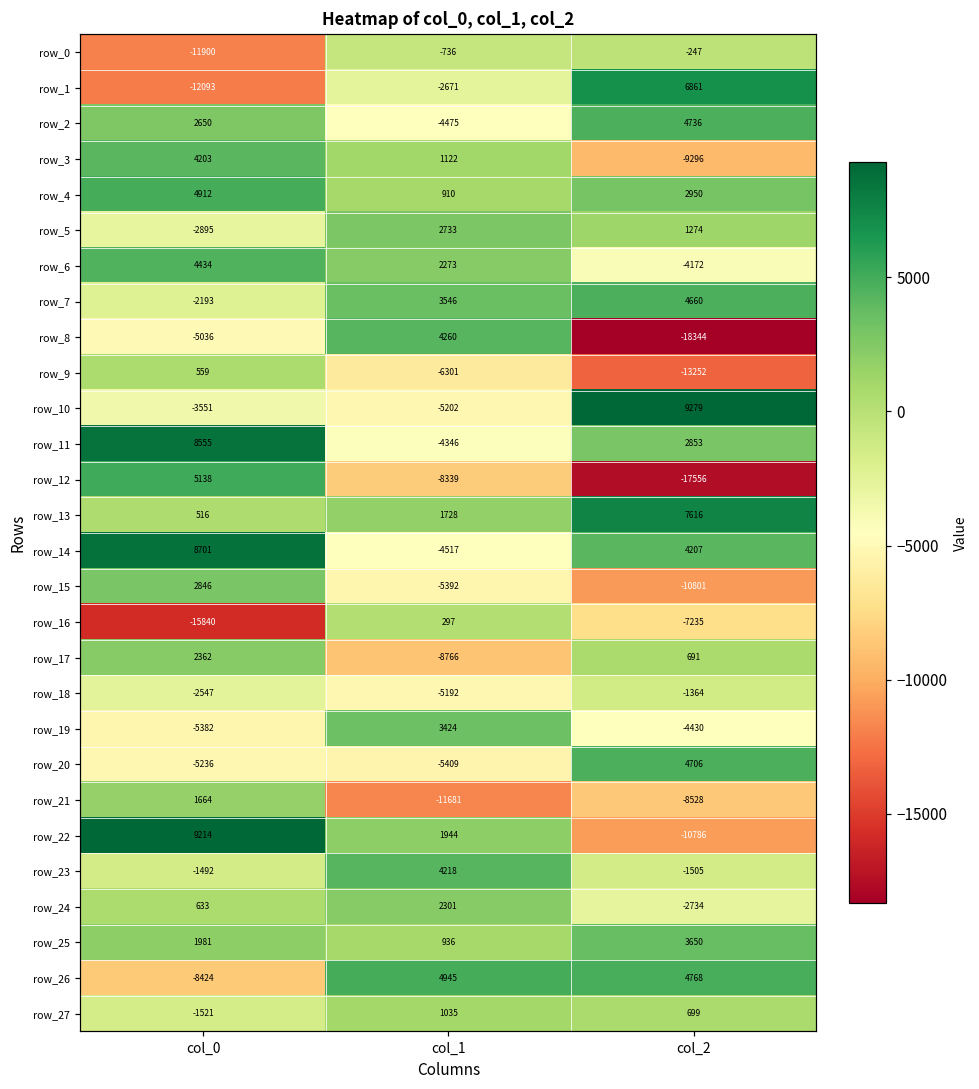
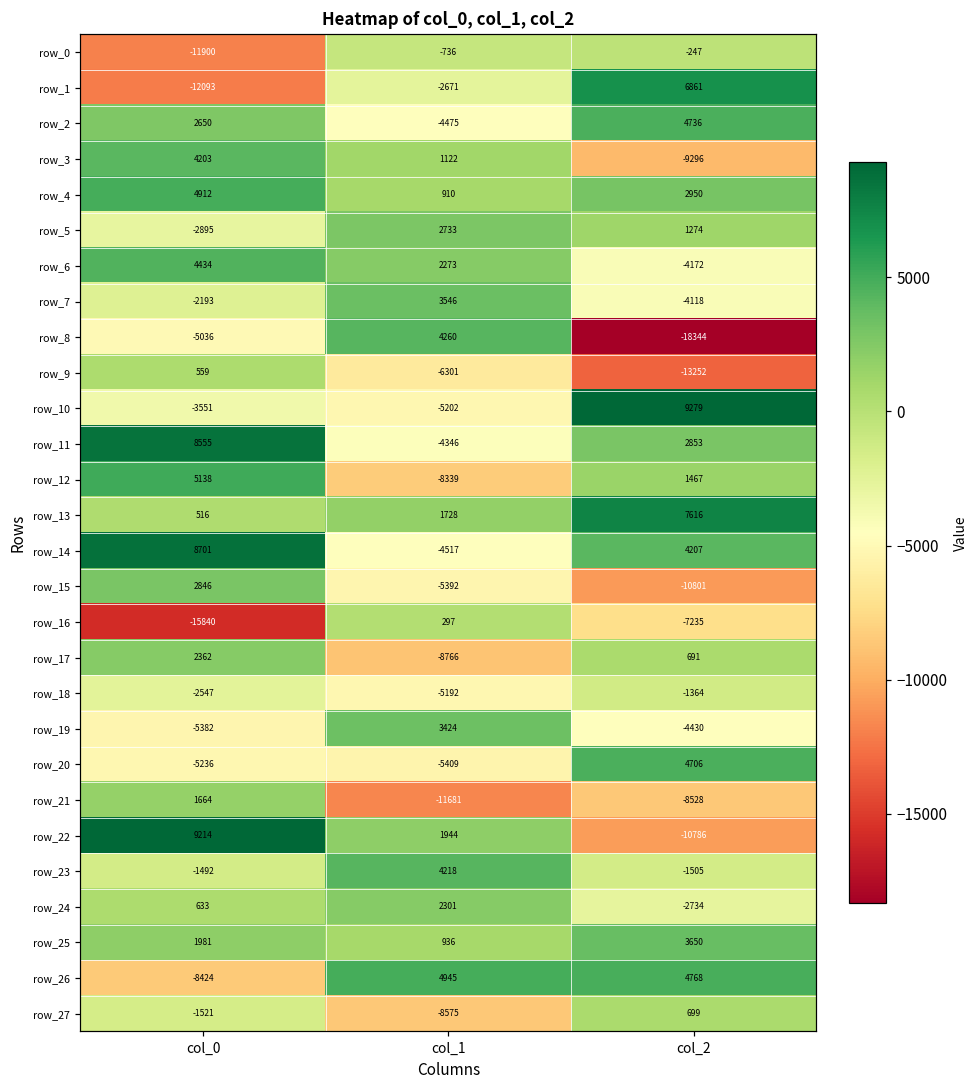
  {
    "row_0": {
      "col_0": -11900,
      "col_1": -736,
      "col_2": -247
    },
    "row_1": {
      "col_0": -12093,
      "col_1": -2671,
      "col_2": 6861
    },
    "row_2": {
      "col_0": 2650,
      "col_1": -4475,
      "col_2": 4736
    },
    "row_3": {
      "col_0": 4203,
      "col_1": 1122,
      "col_2": -9296
    },
    "row_4": {
      "col_0": 4912,
      "col_1": 910,
      "col_2": 2950
    },
    "row_5": {
      "col_0": -2895,
      "col_1": 2733,
      "col_2": 1274
    },
    "row_6": {
      "col_0": 4434,
      "col_1": 2273,
      "col_2": -4172
    },
    "row_7": {
      "col_0": -2193,
      "col_1": 3546,
-     "col_2": 4660
+     "col_2": -4118
    },
    "row_8": {
      "col_0": -5036,
      "col_1": 4260,
      "col_2": -18344
    },
    "row_9": {
      "col_0": 559,
      "col_1": -6301,
      "col_2": -13252
    },
    "row_10": {
      "col_0": -3551,
      "col_1": -5202,
      "col_2": 9279
    },
    "row_11": {
      "col_0": 8555,
      "col_1": -4346,
      "col_2": 2853
    },
    "row_12": {
      "col_0": 5138,
      "col_1": -8339,
-     "col_2": -17556
+     "col_2": 1467
    },
    "row_13": {
      "col_0": 516,
      "col_1": 1728,
      "col_2": 7616
    },
    "row_14": {
      "col_0": 8701,
      "col_1": -4517,
      "col_2": 4207
    },
    "row_15": {
      "col_0": 2846,
      "col_1": -5392,
      "col_2": -10801
    },
    "row_16": {
      "col_0": -15840,
      "col_1": 297,
      "col_2": -7235
    },
    "row_17": {
      "col_0": 2362,
      "col_1": -8766,
      "col_2": 691
    },
    "row_18": {
      "col_0": -2547,
      "col_1": -5192,
      "col_2": -1364
    },
    "row_19": {
      "col_0": -5382,
      "col_1": 3424,
      "col_2": -4430
    },
    "row_20": {
      "col_0": -5236,
      "col_1": -5409,
      "col_2": 4706
    },
    "row_21": {
      "col_0": 1664,
      "col_1": -11681,
      "col_2": -8528
    },
    "row_22": {
      "col_0": 9214,
      "col_1": 1944,
      "col_2": -10786
    },
    "row_23": {
      "col_0": -1492,
      "col_1": 4218,
      "col_2": -1505
    },
    "row_24": {
      "col_0": 633,
      "col_1": 2301,
      "col_2": -2734
    },
    "row_25": {
      "col_0": 1981,
      "col_1": 936,
      "col_2": 3650
    },
    "row_26": {
      "col_0": -8424,
      "col_1": 4945,
      "col_2": 4768
    },
    "row_27": {
      "col_0": -1521,
-     "col_1": 1035,
+     "col_1": -8575,
      "col_2": 699
    }
  }
